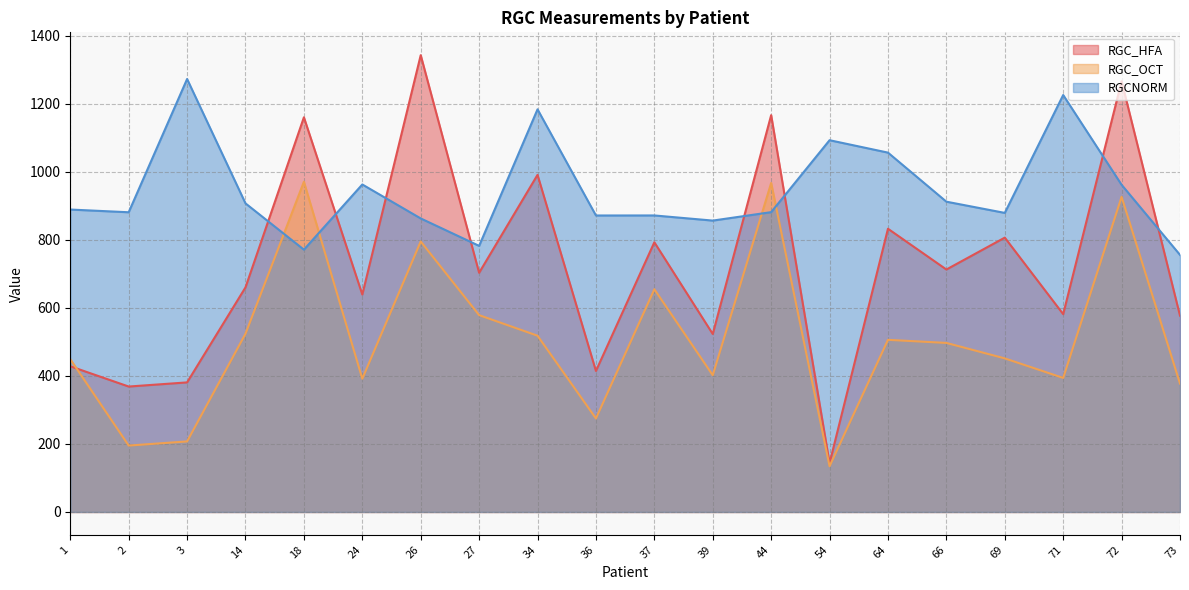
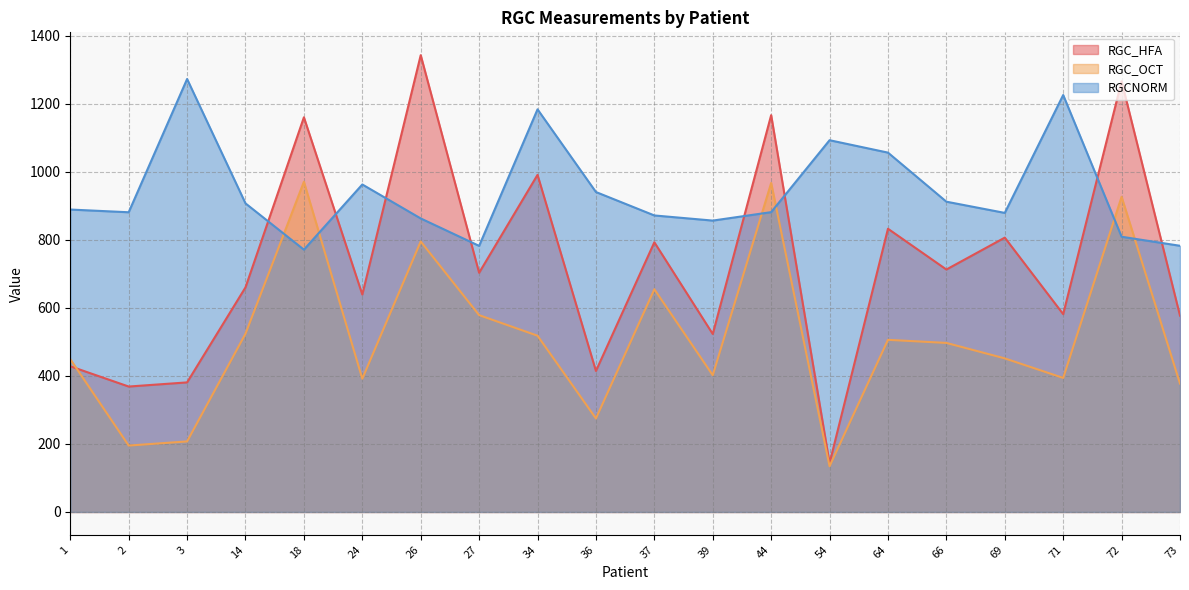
  {
    "RGCNORM": {
      "1": 890,
      "2": 880,
      "3": 1270,
      "14": 910,
      "18": 770,
      "24": 960,
      "26": 860,
      "27": 780,
      "34": 1180,
-     "36": 870,
+     "36": 940,
      "37": 870,
      "39": 860,
      "44": 880,
      "54": 1090,
      "64": 1060,
      "66": 910,
      "69": 880,
      "71": 1230,
-     "72": 960,
-     "73": 760
+     "72": 810,
+     "73": 780
    }
  }
